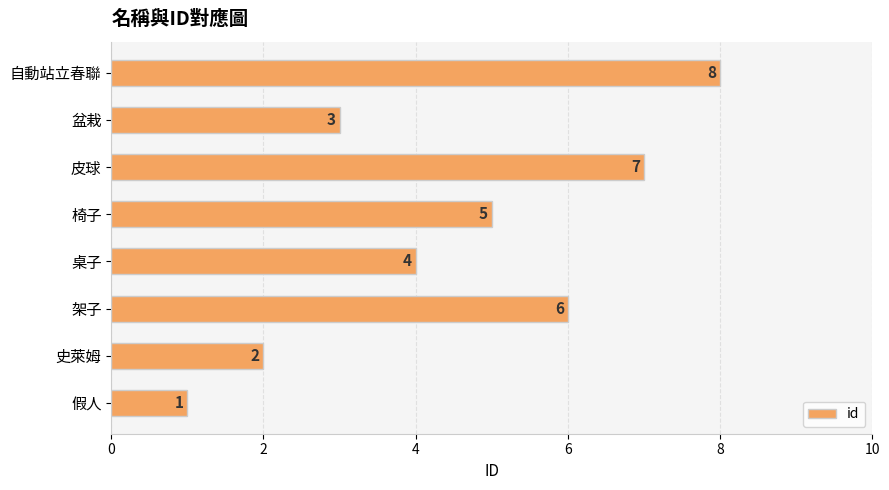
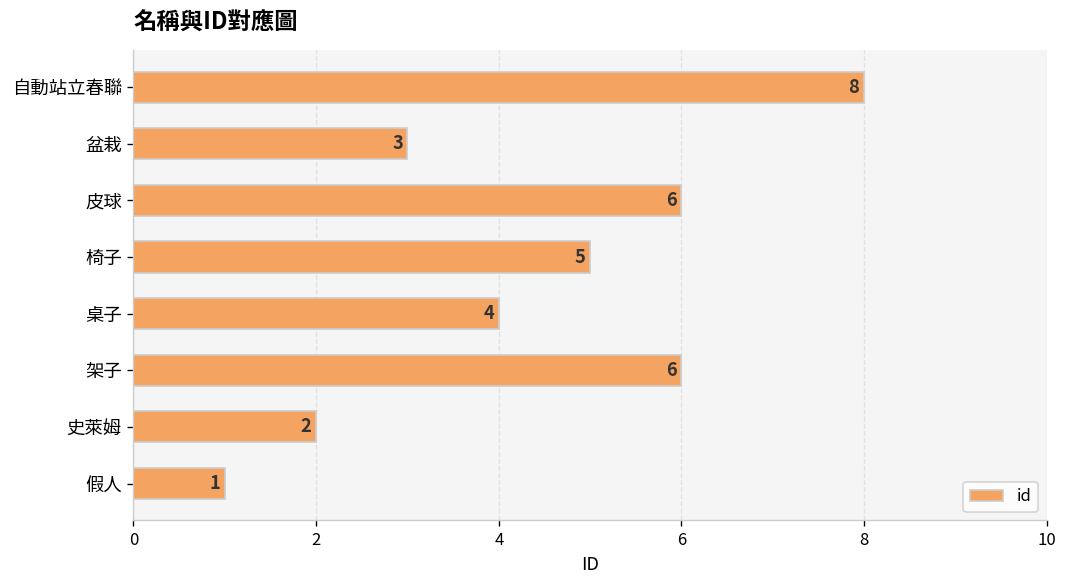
  {
    "自動站立春聯": 8,
    "盆栽": 3,
-   "皮球": 7,
+   "皮球": 6,
    "椅子": 5,
    "桌子": 4,
    "架子": 6,
    "史萊姆": 2,
    "假人": 1
  }
